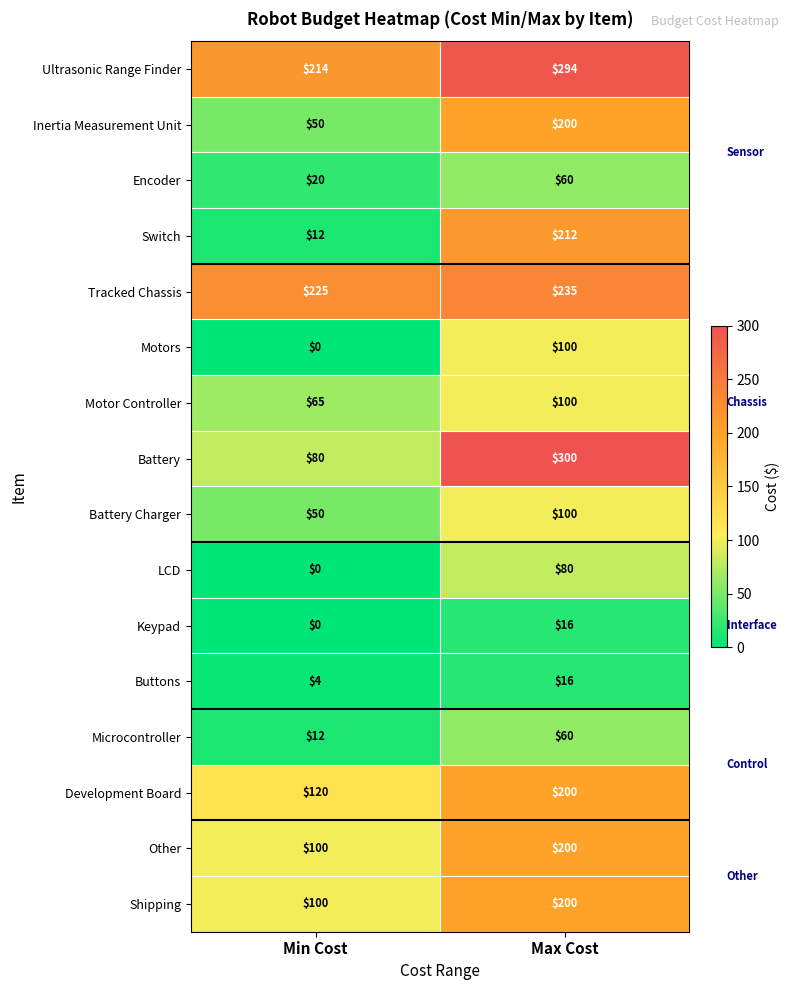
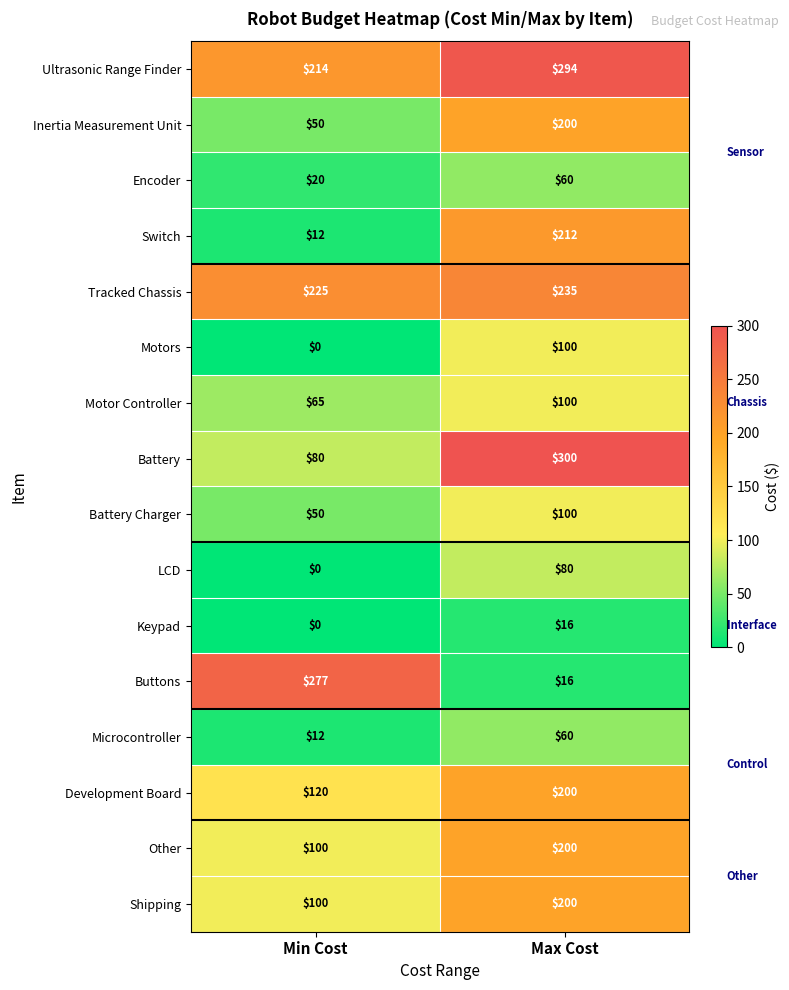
  {
    "Ultrasonic Range Finder": {
      "Min Cost": "$214",
      "Max Cost": "$294"
    },
    "Inertia Measurement Unit": {
      "Min Cost": "$50",
      "Max Cost": "$200"
    },
    "Encoder": {
      "Min Cost": "$20",
      "Max Cost": "$60"
    },
    "Switch": {
      "Min Cost": "$12",
      "Max Cost": "$212"
    },
    "Tracked Chassis": {
      "Min Cost": "$225",
      "Max Cost": "$235"
    },
    "Motors": {
      "Min Cost": "$0",
      "Max Cost": "$100"
    },
    "Motor Controller": {
      "Min Cost": "$65",
      "Max Cost": "$100"
    },
    "Battery": {
      "Min Cost": "$80",
      "Max Cost": "$300"
    },
    "Battery Charger": {
      "Min Cost": "$50",
      "Max Cost": "$100"
    },
    "LCD": {
      "Min Cost": "$0",
      "Max Cost": "$80"
    },
    "Keypad": {
      "Min Cost": "$0",
      "Max Cost": "$16"
    },
    "Buttons": {
-     "Min Cost": "$4",
+     "Min Cost": "$277",
      "Max Cost": "$16"
    },
    "Microcontroller": {
      "Min Cost": "$12",
      "Max Cost": "$60"
    },
    "Development Board": {
      "Min Cost": "$120",
      "Max Cost": "$200"
    },
    "Other": {
      "Min Cost": "$100",
      "Max Cost": "$200"
    },
    "Shipping": {
      "Min Cost": "$100",
      "Max Cost": "$200"
    }
  }
